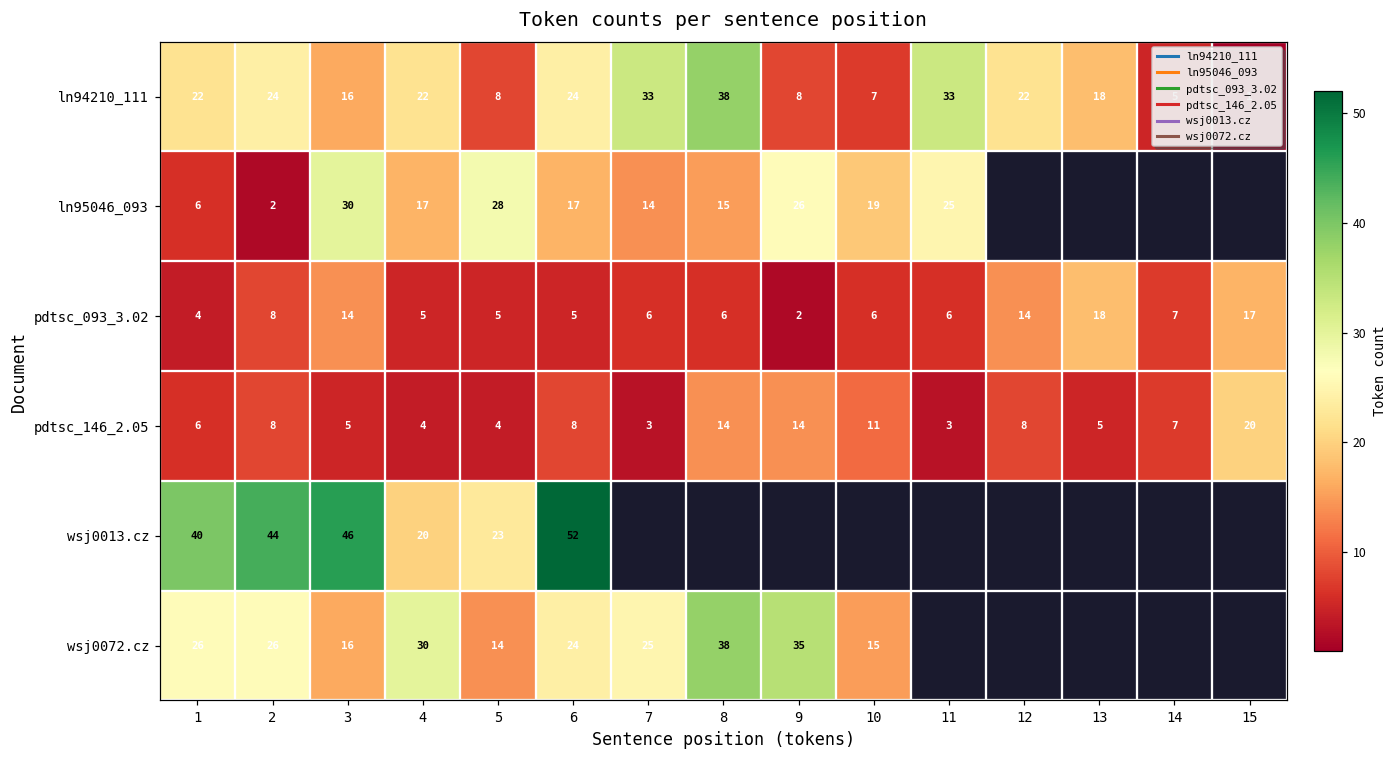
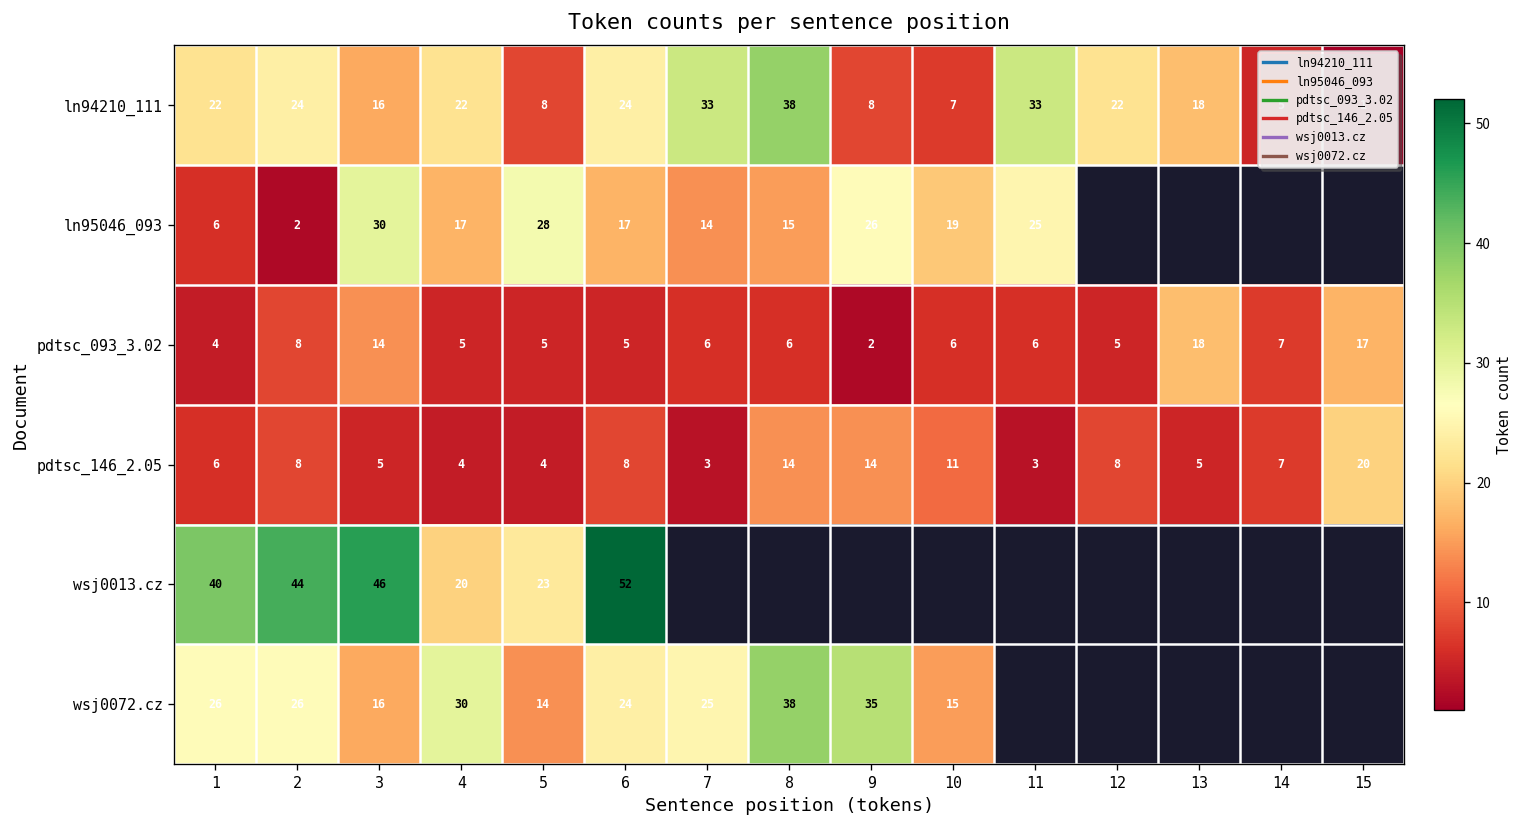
  {
    "ln94210_111": {
      "1": 22,
      "2": 24,
      "3": 16,
      "4": 22,
      "5": 8,
      "6": 24,
      "7": 33,
      "8": 38,
      "9": 8,
      "10": 7,
      "11": 33,
      "12": 22,
      "13": 18
    },
    "ln95046_093": {
      "1": 6,
      "2": 2,
      "3": 30,
      "4": 17,
      "5": 28,
      "6": 17,
      "7": 14,
      "8": 15,
      "9": 26,
      "10": 19,
      "11": 25
    },
    "pdtsc_093_3.02": {
      "1": 4,
      "2": 8,
      "3": 14,
      "4": 5,
      "5": 5,
      "6": 5,
      "7": 6,
      "8": 6,
      "9": 2,
      "10": 6,
      "11": 6,
-     "12": 14,
+     "12": 5,
      "13": 18,
      "14": 7,
      "15": 17
    },
    "pdtsc_146_2.05": {
      "1": 6,
      "2": 8,
      "3": 5,
      "4": 4,
      "5": 4,
      "6": 8,
      "7": 3,
      "8": 14,
      "9": 14,
      "10": 11,
      "11": 3,
      "12": 8,
      "13": 5,
      "14": 7,
      "15": 20
    },
    "wsj0013.cz": {
      "1": 40,
      "2": 44,
      "3": 46,
      "4": 20,
      "5": 23,
      "6": 52
    },
    "wsj0072.cz": {
      "1": 26,
      "2": 26,
      "3": 16,
      "4": 30,
      "5": 14,
      "6": 24,
      "7": 25,
      "8": 38,
      "9": 35,
      "10": 15
    }
  }
